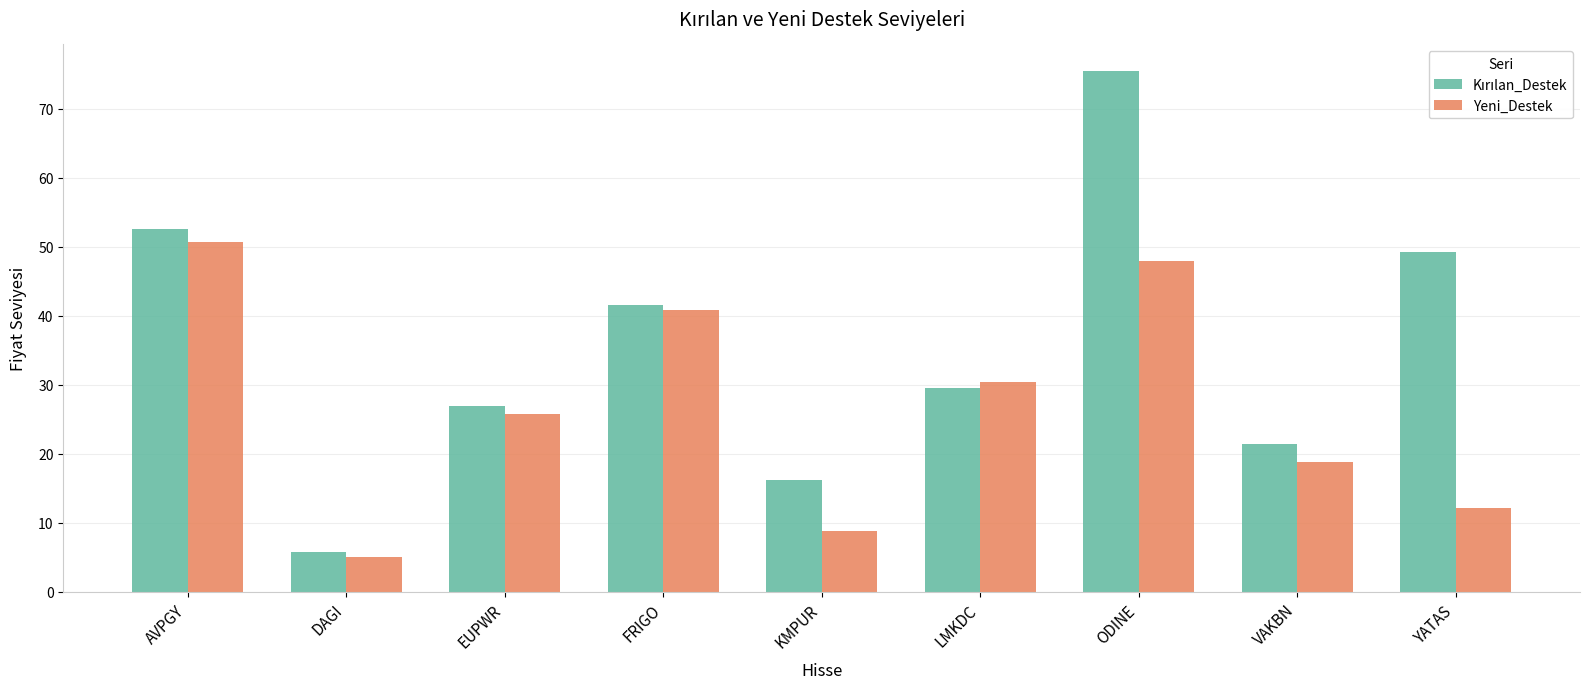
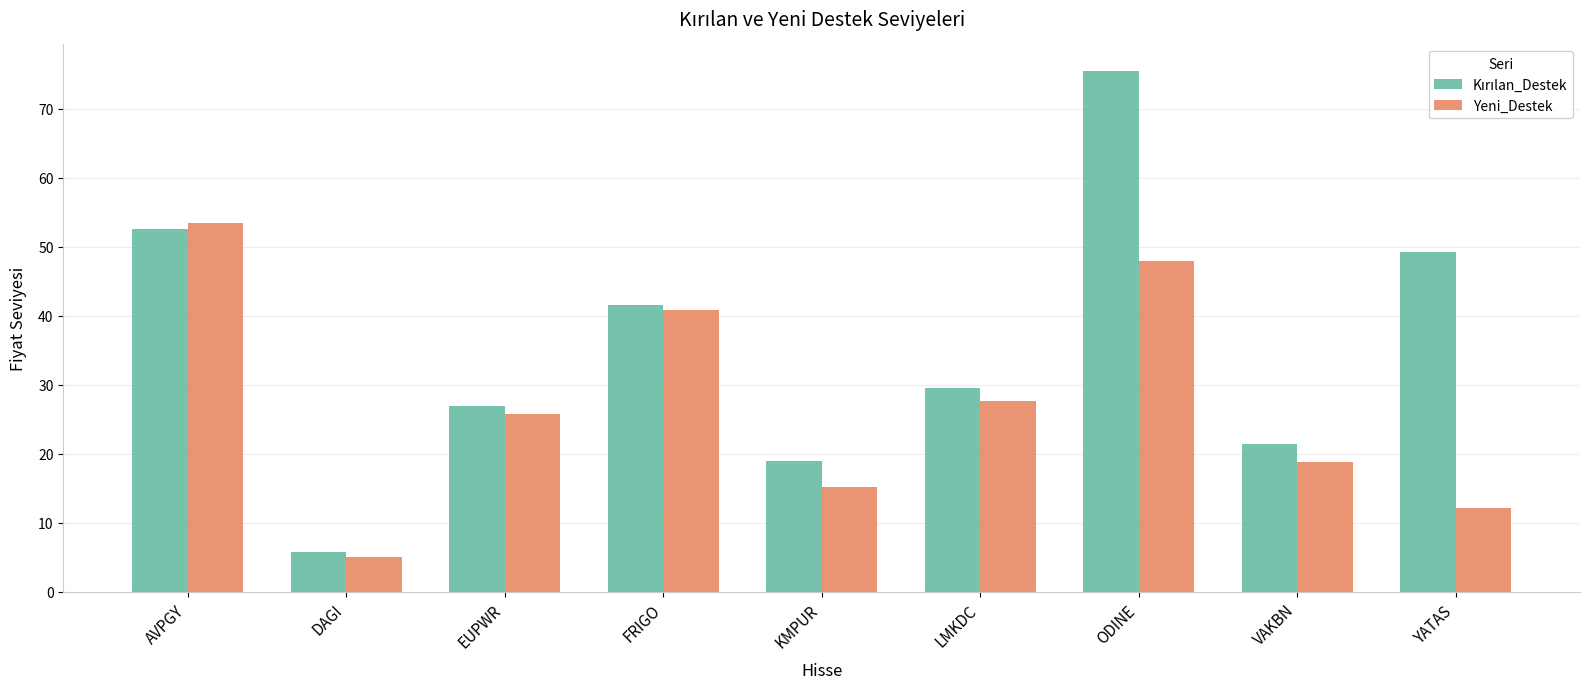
  {
    "Kırılan_Destek": {
      "AVPGY": 53,
      "DAGI": 6,
      "EUPWR": 27,
      "FRIGO": 42,
-     "KMPUR": 16,
+     "KMPUR": 19,
      "LMKDC": 29,
      "ODINE": 76,
      "VAKBN": 22,
      "YATAS": 49
    },
    "Yeni_Destek": {
-     "AVPGY": 51,
+     "AVPGY": 54,
      "DAGI": 5,
      "EUPWR": 26,
      "FRIGO": 41,
-     "KMPUR": 9,
-     "LMKDC": 30,
+     "KMPUR": 15,
+     "LMKDC": 28,
      "ODINE": 48,
      "VAKBN": 19,
      "YATAS": 12
    }
  }
